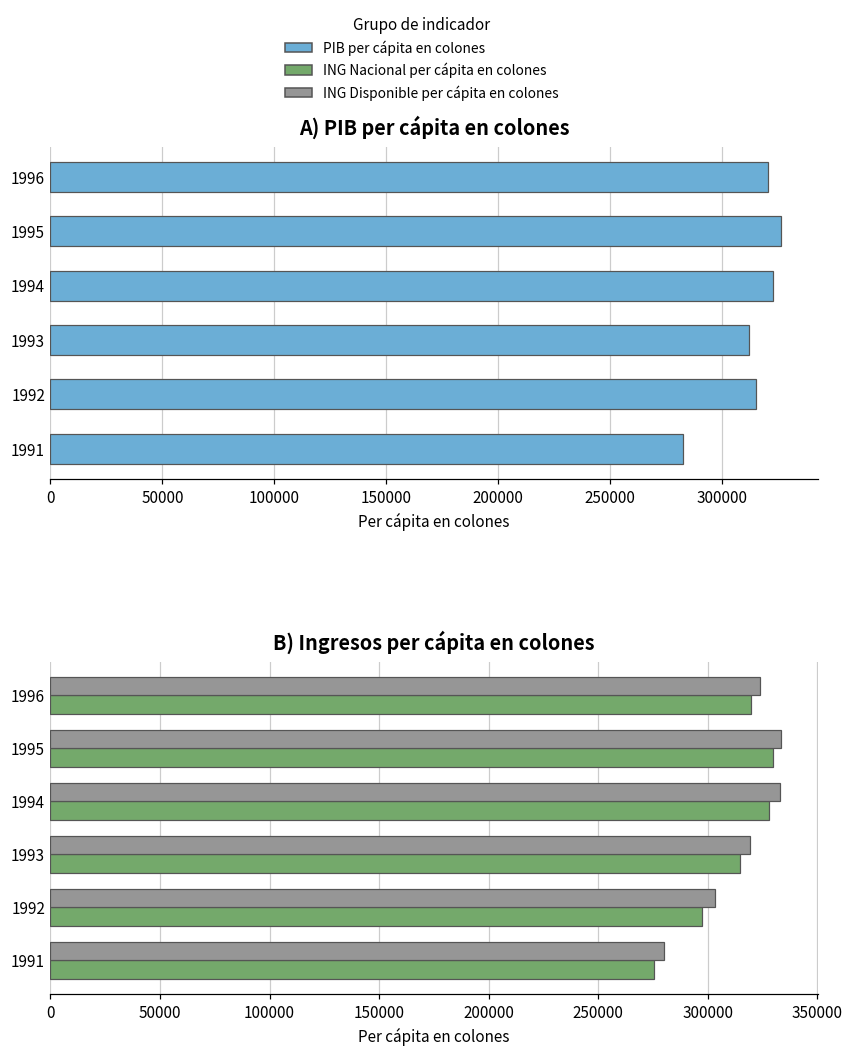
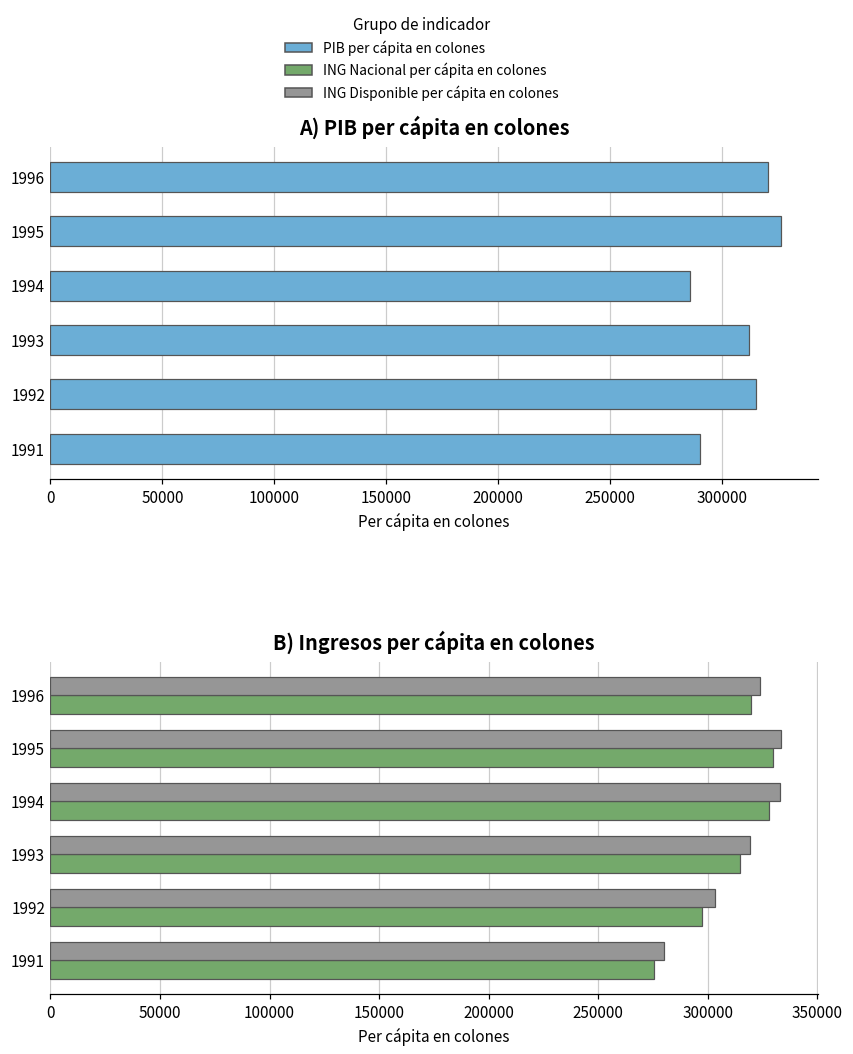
  {
    "A) PIB per cápita en colones": {
      "1996": 321000,
      "1995": 326000,
-     "1994": 323000,
+     "1994": 285000,
      "1993": 312000,
      "1992": 315000,
-     "1991": 283000
+     "1991": 290000
    }
  }
